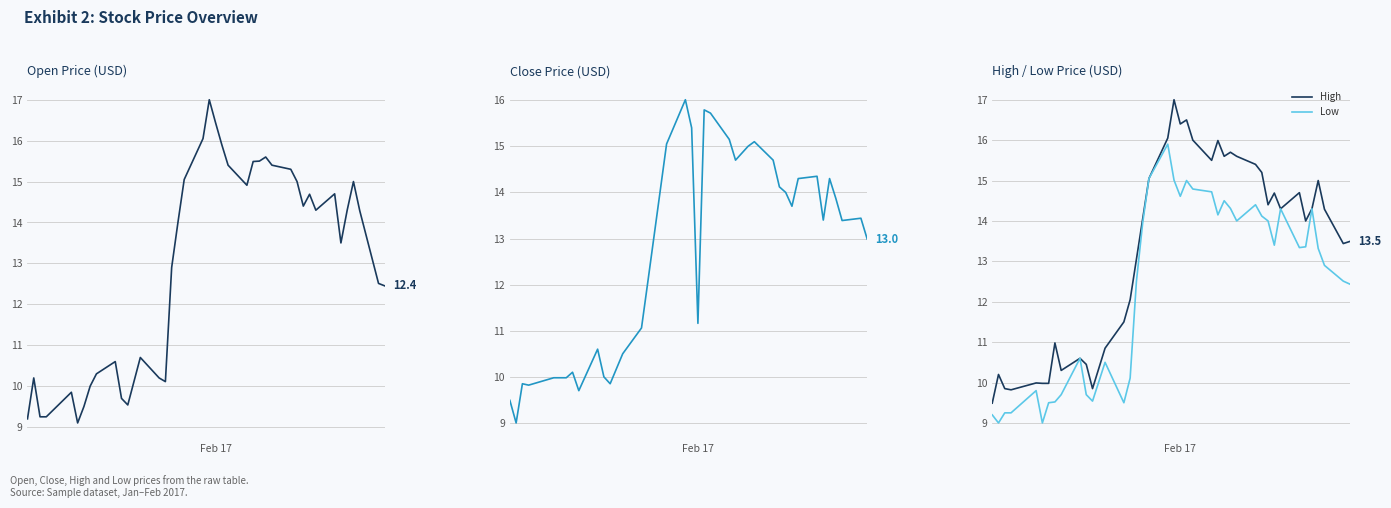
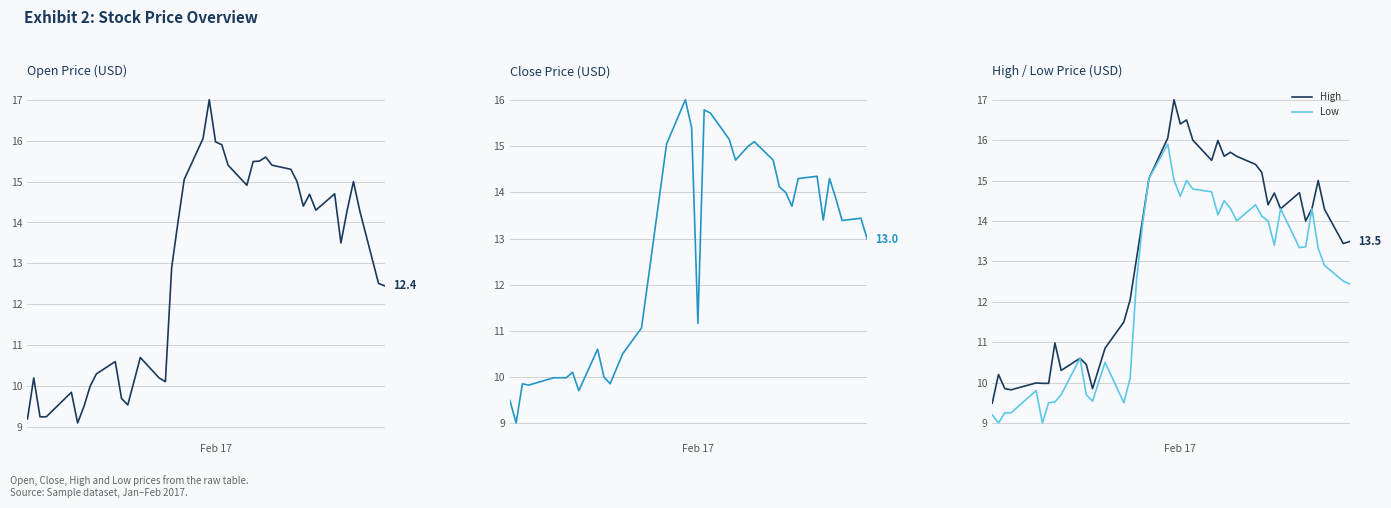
  {
    "Open Price (USD)": {
-     "Feb 17": 16.4
+     "Feb 17": 16.0
    },
    "Close Price (USD)": {
      "Feb 17": 11.2
    },
    "High / Low Price (USD)": {
      "High": {
        "Feb 17": 16.4
      },
      "Low": {
        "Feb 17": 14.6
      }
    }
  }
